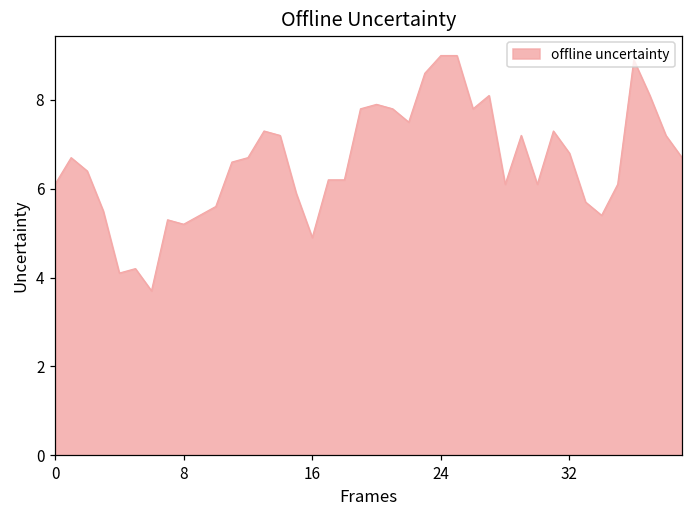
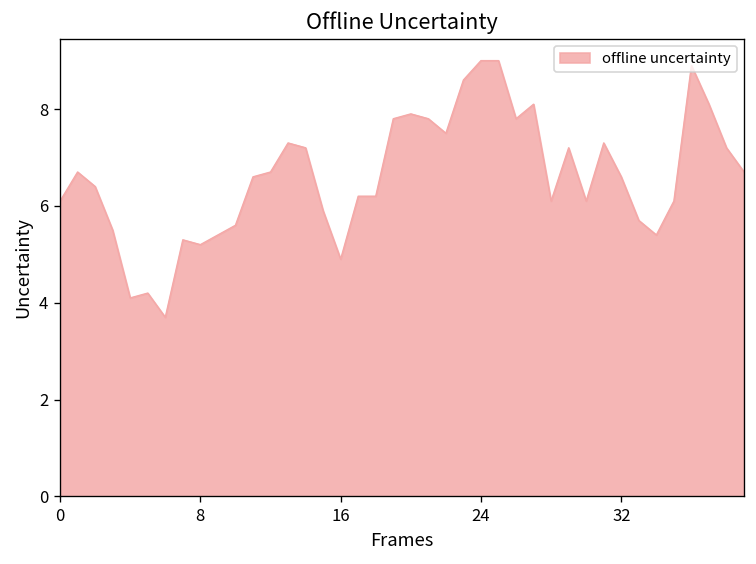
  {
    "0": 6.1,
    "8": 5.2,
    "16": 4.9,
    "24": 9.0,
-   "32": 6.8
+   "32": 6.6
  }
